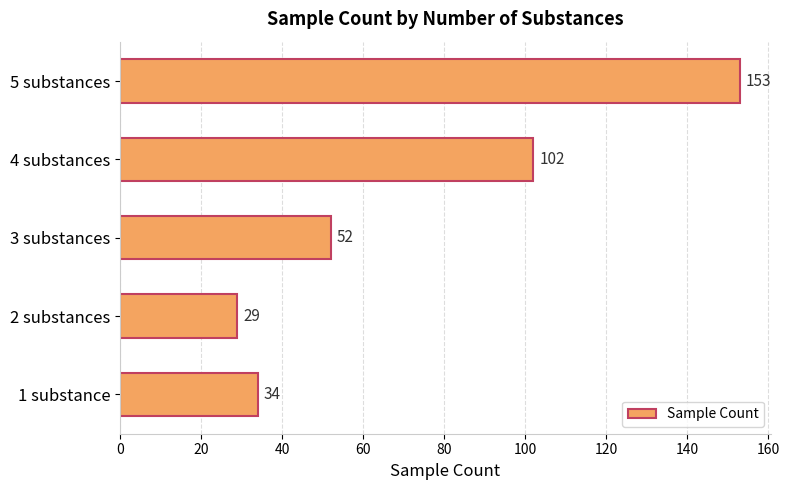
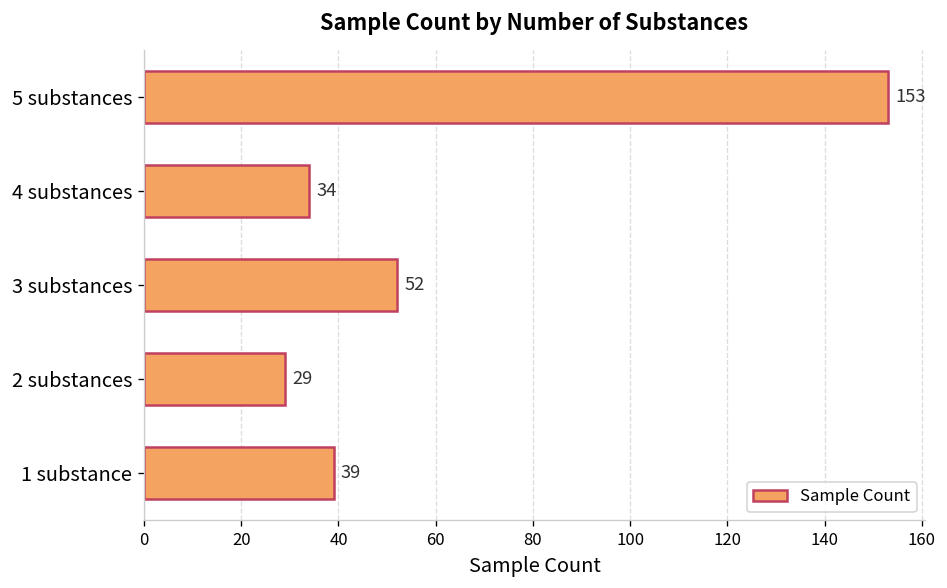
  {
    "5 substances": 153,
-   "4 substances": 102,
+   "4 substances": 34,
    "3 substances": 52,
    "2 substances": 29,
-   "1 substance": 34
+   "1 substance": 39
  }
